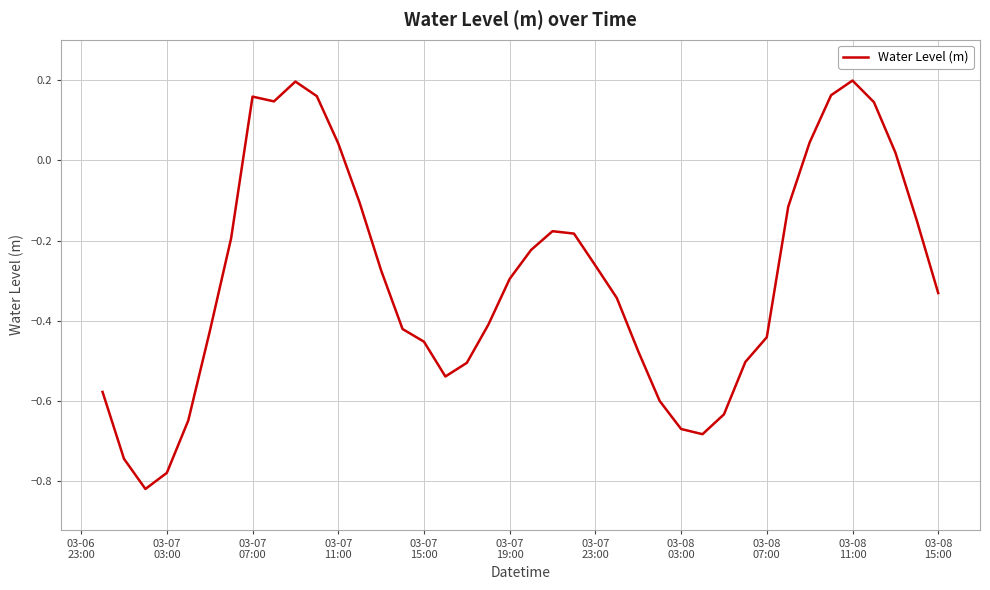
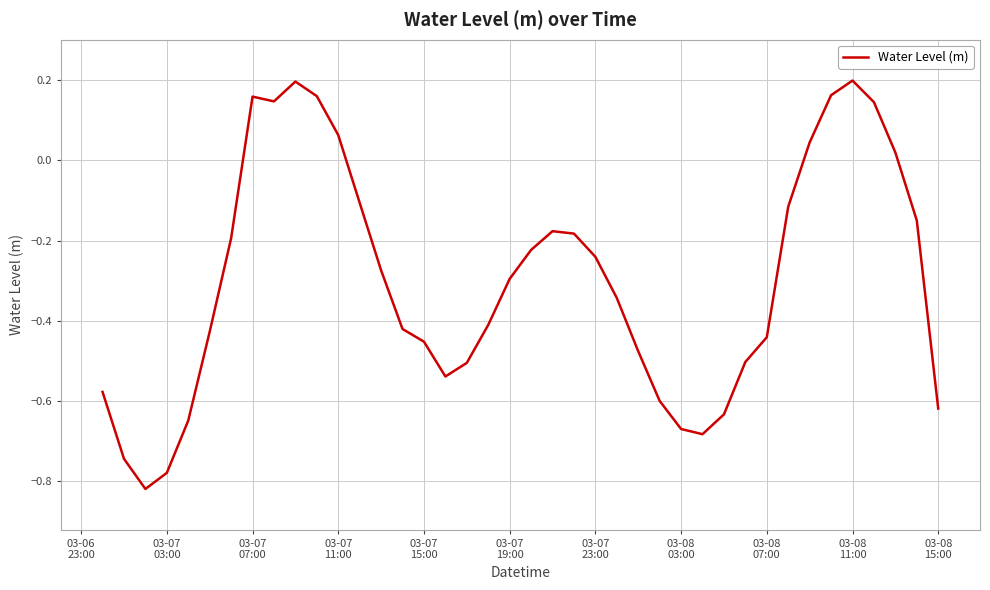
  {
    "03-07 03:00": -0.78,
    "03-07 07:00": 0.16,
-   "03-07 11:00": 0.04,
+   "03-07 11:00": 0.06,
    "03-07 15:00": -0.45,
    "03-07 19:00": -0.30,
-   "03-07 23:00": -0.26,
+   "03-07 23:00": -0.24,
    "03-08 03:00": -0.67,
    "03-08 07:00": -0.44,
    "03-08 11:00": 0.20,
-   "03-08 15:00": -0.33
+   "03-08 15:00": -0.62
  }
